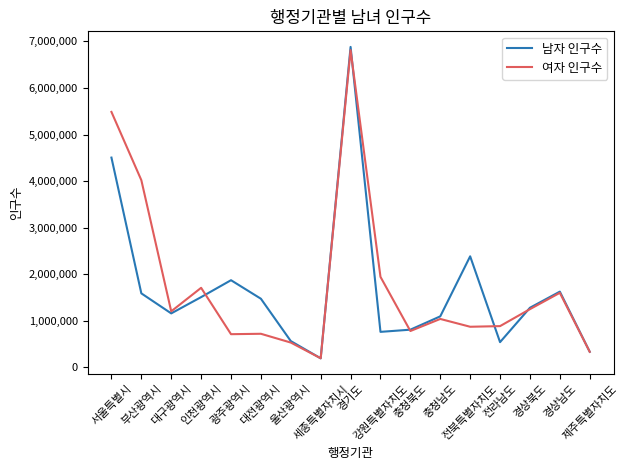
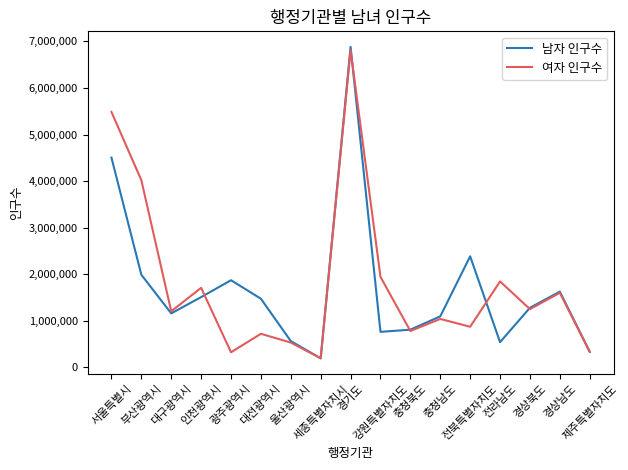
  {
    "남자 인구수": {
      "서울특별시": "4,500,000",
-     "부산광역시": "1,600,000",
+     "부산광역시": "2,000,000",
      "인천광역시": "1,500,000",
      "광주광역시": "1,900,000",
      "대전광역시": "1,500,000",
      "경기도": "6,900,000",
      "강원특별자치도": "800,000",
      "전북특별자치도": "2,400,000",
      "전라남도": "500,000"
    },
    "여자 인구수": {
      "서울특별시": "5,500,000",
      "부산광역시": "4,000,000",
      "인천광역시": "1,700,000",
-     "광주광역시": "700,000",
+     "광주광역시": "300,000",
      "대전광역시": "700,000",
      "경기도": "6,800,000",
      "강원특별자치도": "1,900,000",
      "전북특별자치도": "900,000",
-     "전라남도": "900,000"
+     "전라남도": "1,800,000"
    }
  }
